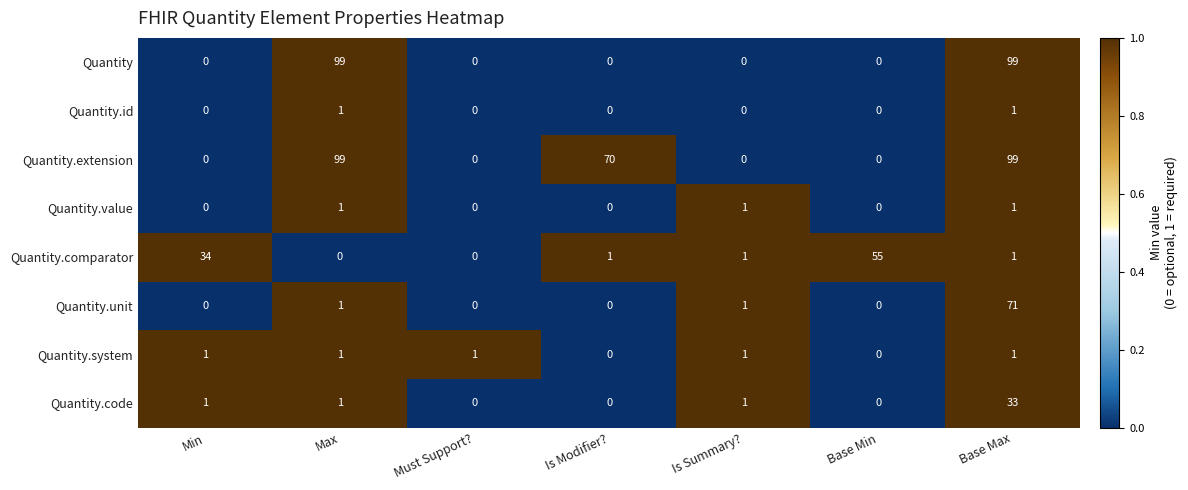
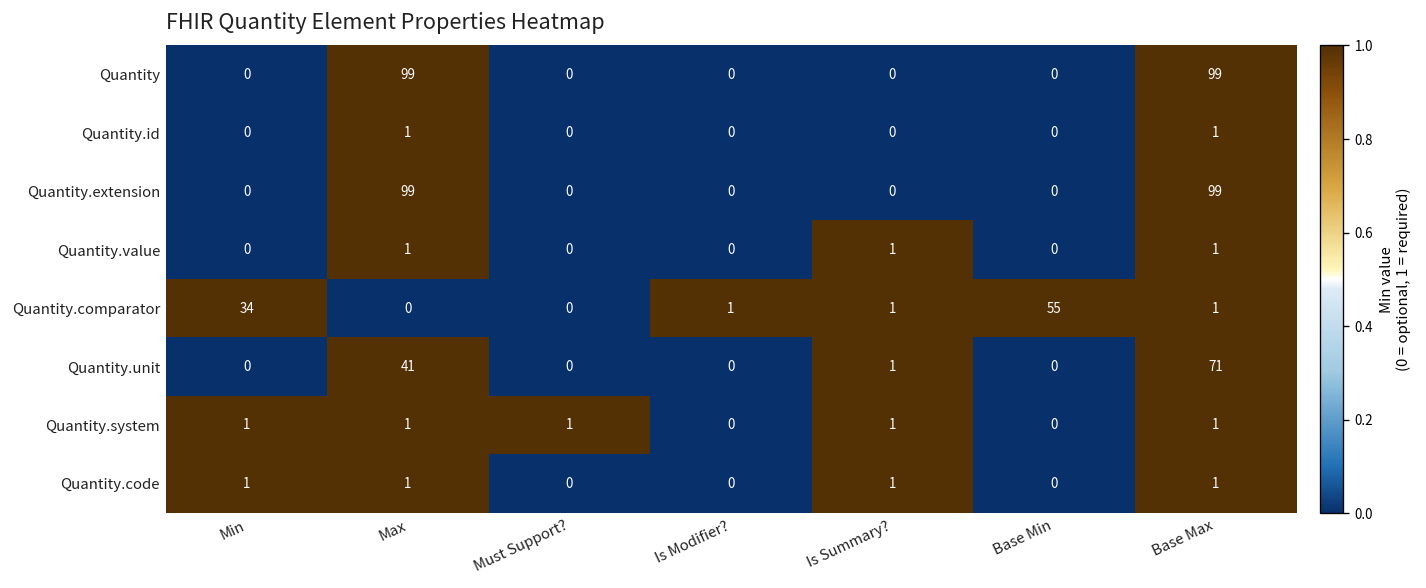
  {
    "Quantity": {
      "Min": 0,
      "Max": 99,
      "Must Support?": 0,
      "Is Modifier?": 0,
      "Is Summary?": 0,
      "Base Min": 0,
      "Base Max": 99
    },
    "Quantity.id": {
      "Min": 0,
      "Max": 1,
      "Must Support?": 0,
      "Is Modifier?": 0,
      "Is Summary?": 0,
      "Base Min": 0,
      "Base Max": 1
    },
    "Quantity.extension": {
      "Min": 0,
      "Max": 99,
      "Must Support?": 0,
-     "Is Modifier?": 70,
+     "Is Modifier?": 0,
      "Is Summary?": 0,
      "Base Min": 0,
      "Base Max": 99
    },
    "Quantity.value": {
      "Min": 0,
      "Max": 1,
      "Must Support?": 0,
      "Is Modifier?": 0,
      "Is Summary?": 1,
      "Base Min": 0,
      "Base Max": 1
    },
    "Quantity.comparator": {
      "Min": 34,
      "Max": 0,
      "Must Support?": 0,
      "Is Modifier?": 1,
      "Is Summary?": 1,
      "Base Min": 55,
      "Base Max": 1
    },
    "Quantity.unit": {
      "Min": 0,
-     "Max": 1,
+     "Max": 41,
      "Must Support?": 0,
      "Is Modifier?": 0,
      "Is Summary?": 1,
      "Base Min": 0,
      "Base Max": 71
    },
    "Quantity.system": {
      "Min": 1,
      "Max": 1,
      "Must Support?": 1,
      "Is Modifier?": 0,
      "Is Summary?": 1,
      "Base Min": 0,
      "Base Max": 1
    },
    "Quantity.code": {
      "Min": 1,
      "Max": 1,
      "Must Support?": 0,
      "Is Modifier?": 0,
      "Is Summary?": 1,
      "Base Min": 0,
-     "Base Max": 33
+     "Base Max": 1
    }
  }
